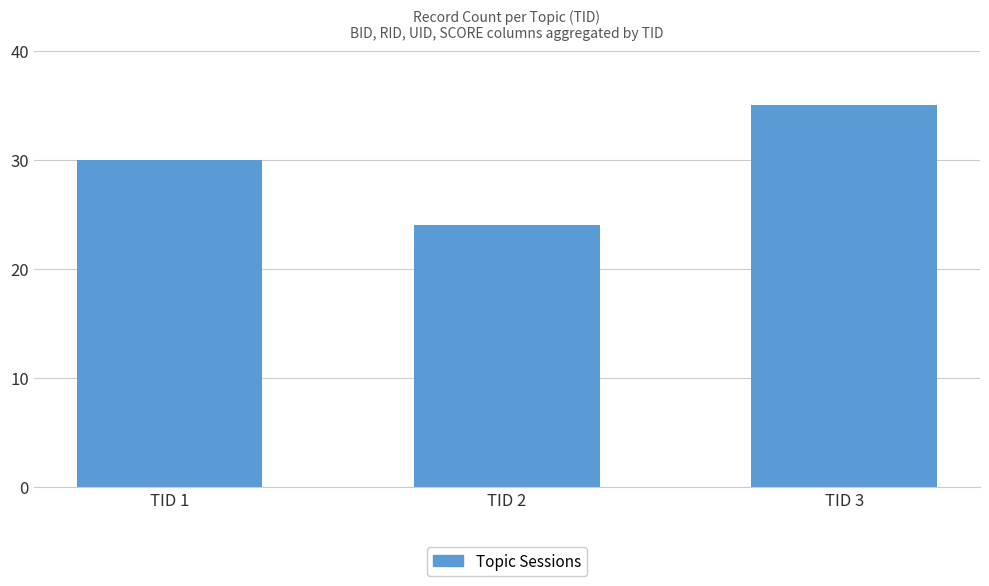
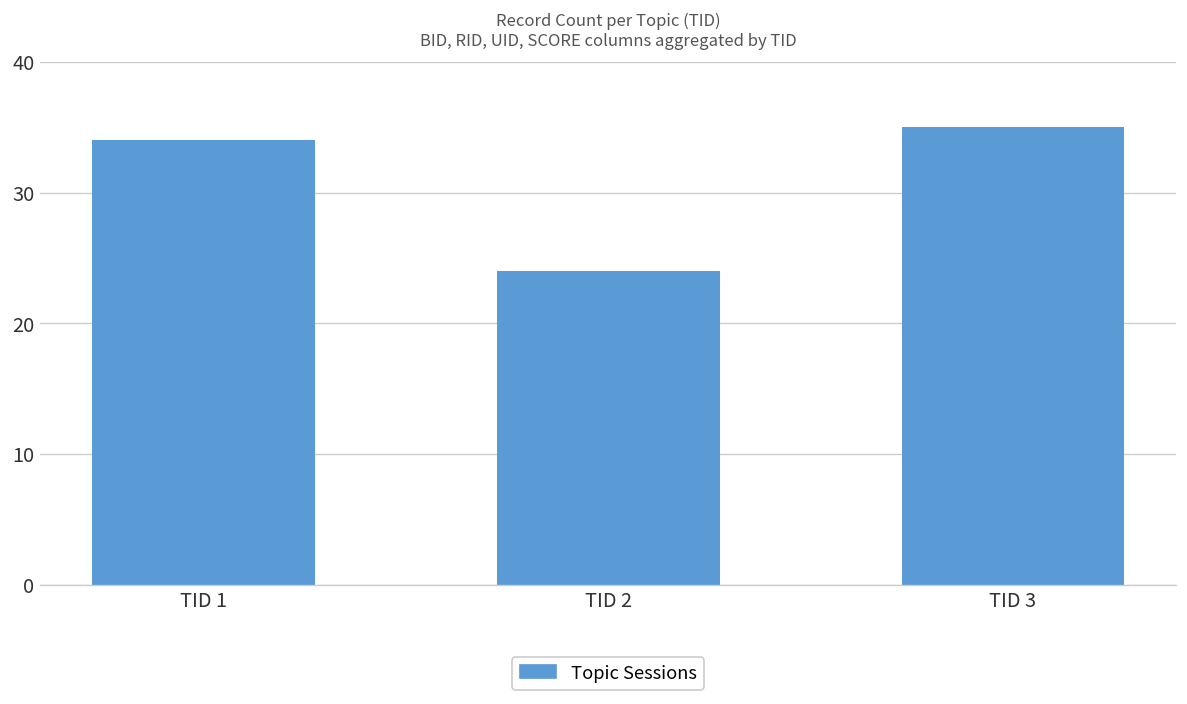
  {
-   "TID 1": 30,
+   "TID 1": 34,
    "TID 2": 24,
    "TID 3": 35
  }
